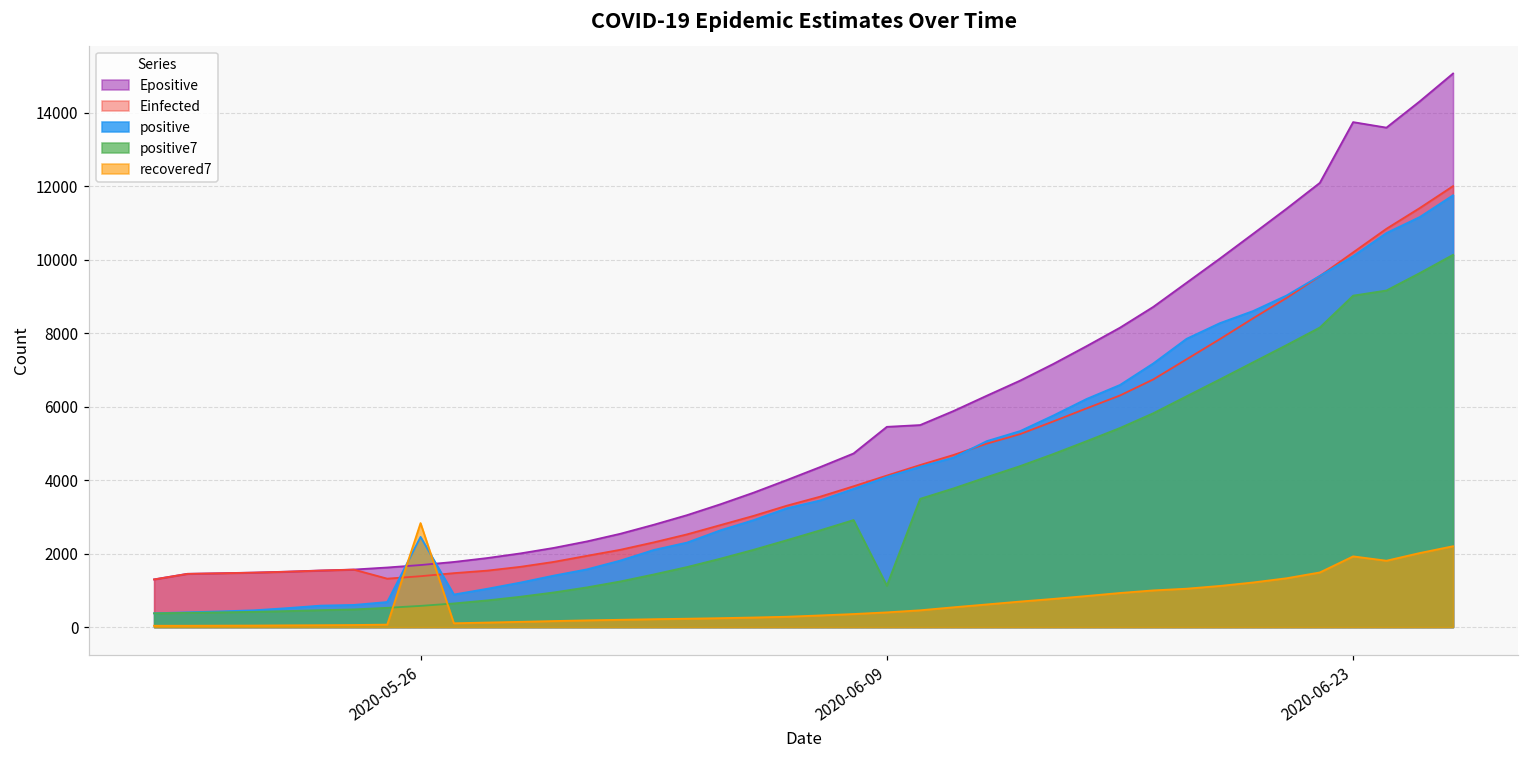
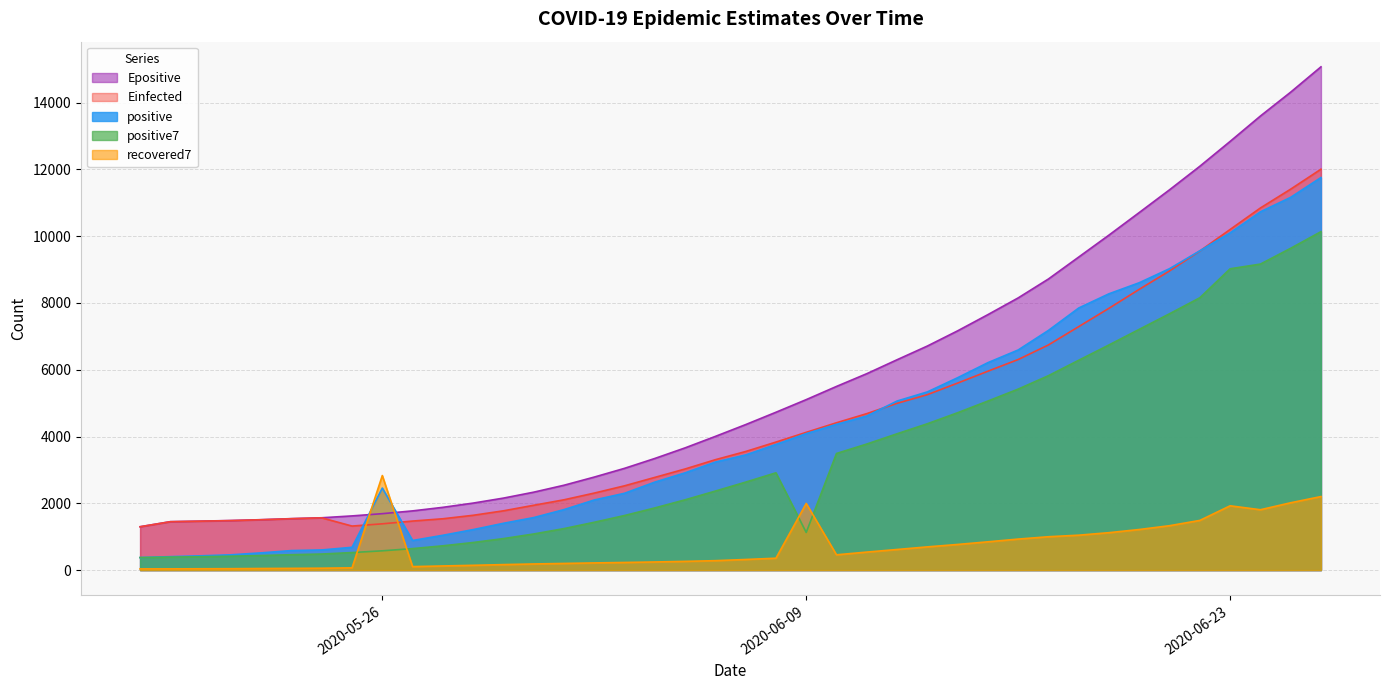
  {
    "Epositive": {
      "2020-05-26": 1700,
-     "2020-06-09": 5500,
-     "2020-06-23": 13700
+     "2020-06-09": 5100,
+     "2020-06-23": 12800
    },
    "Einfected": {
      "2020-05-26": 1400,
      "2020-06-23": 10200
    },
    "positive": {
      "2020-05-26": 2500,
      "2020-06-23": 10100
    },
    "positive7": {
      "2020-05-26": 600,
      "2020-06-09": 1100,
      "2020-06-23": 9000
    },
    "recovered7": {
      "2020-05-26": 2800,
-     "2020-06-09": 400,
+     "2020-06-09": 2000,
      "2020-06-23": 1900
    }
  }
